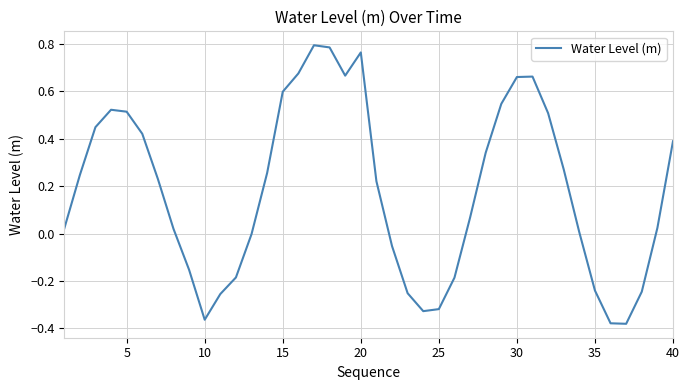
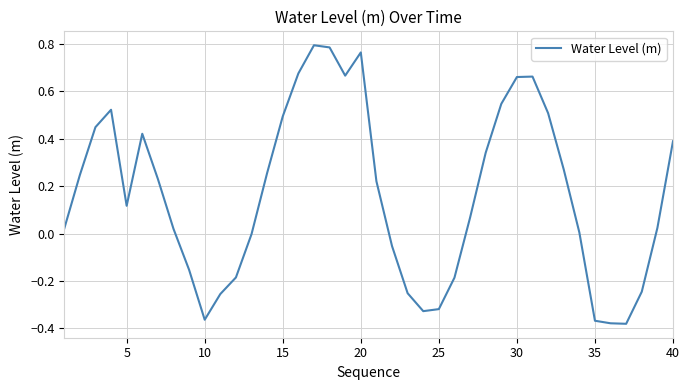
  {
-   "5": 0.51,
+   "5": 0.12,
    "10": -0.36,
-   "15": 0.60,
+   "15": 0.49,
    "20": 0.76,
    "25": -0.32,
    "30": 0.66,
-   "35": -0.24,
+   "35": -0.37,
    "40": 0.39
  }
